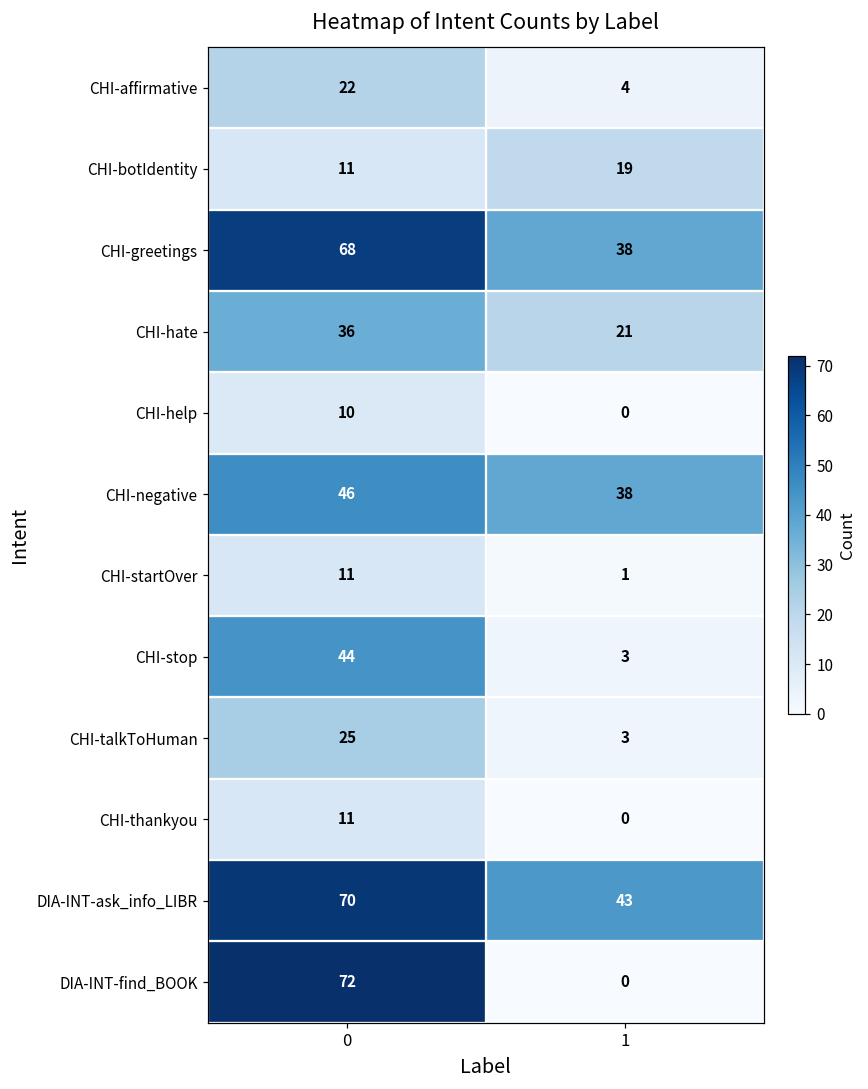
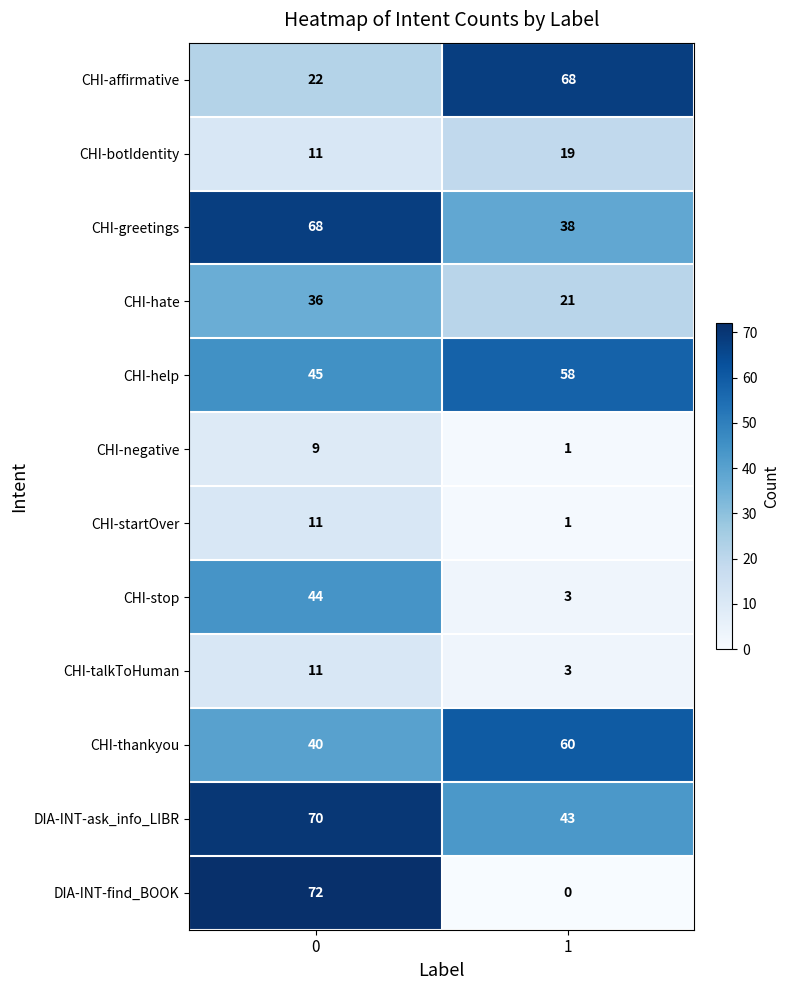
  {
    "CHI-affirmative": {
      "0": 22,
-     "1": 4
+     "1": 68
    },
    "CHI-botIdentity": {
      "0": 11,
      "1": 19
    },
    "CHI-greetings": {
      "0": 68,
      "1": 38
    },
    "CHI-hate": {
      "0": 36,
      "1": 21
    },
    "CHI-help": {
-     "0": 10,
-     "1": 0
+     "0": 45,
+     "1": 58
    },
    "CHI-negative": {
-     "0": 46,
-     "1": 38
+     "0": 9,
+     "1": 1
    },
    "CHI-startOver": {
      "0": 11,
      "1": 1
    },
    "CHI-stop": {
      "0": 44,
      "1": 3
    },
    "CHI-talkToHuman": {
-     "0": 25,
+     "0": 11,
      "1": 3
    },
    "CHI-thankyou": {
-     "0": 11,
-     "1": 0
+     "0": 40,
+     "1": 60
    },
    "DIA-INT-ask_info_LIBR": {
      "0": 70,
      "1": 43
    },
    "DIA-INT-find_BOOK": {
      "0": 72,
      "1": 0
    }
  }
